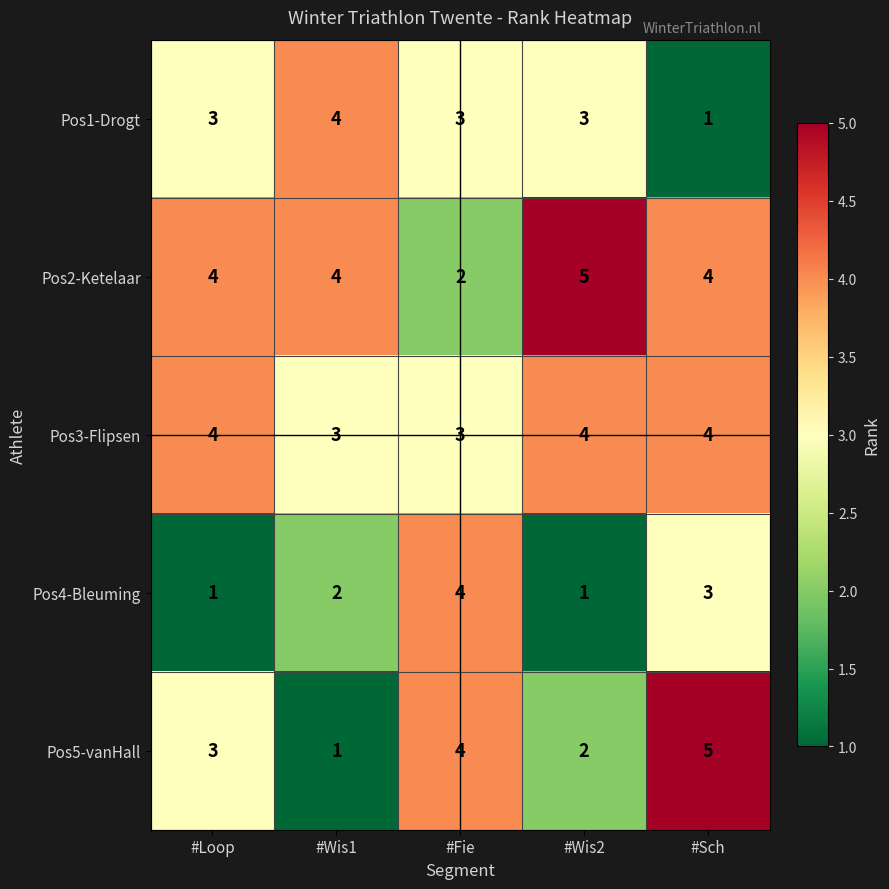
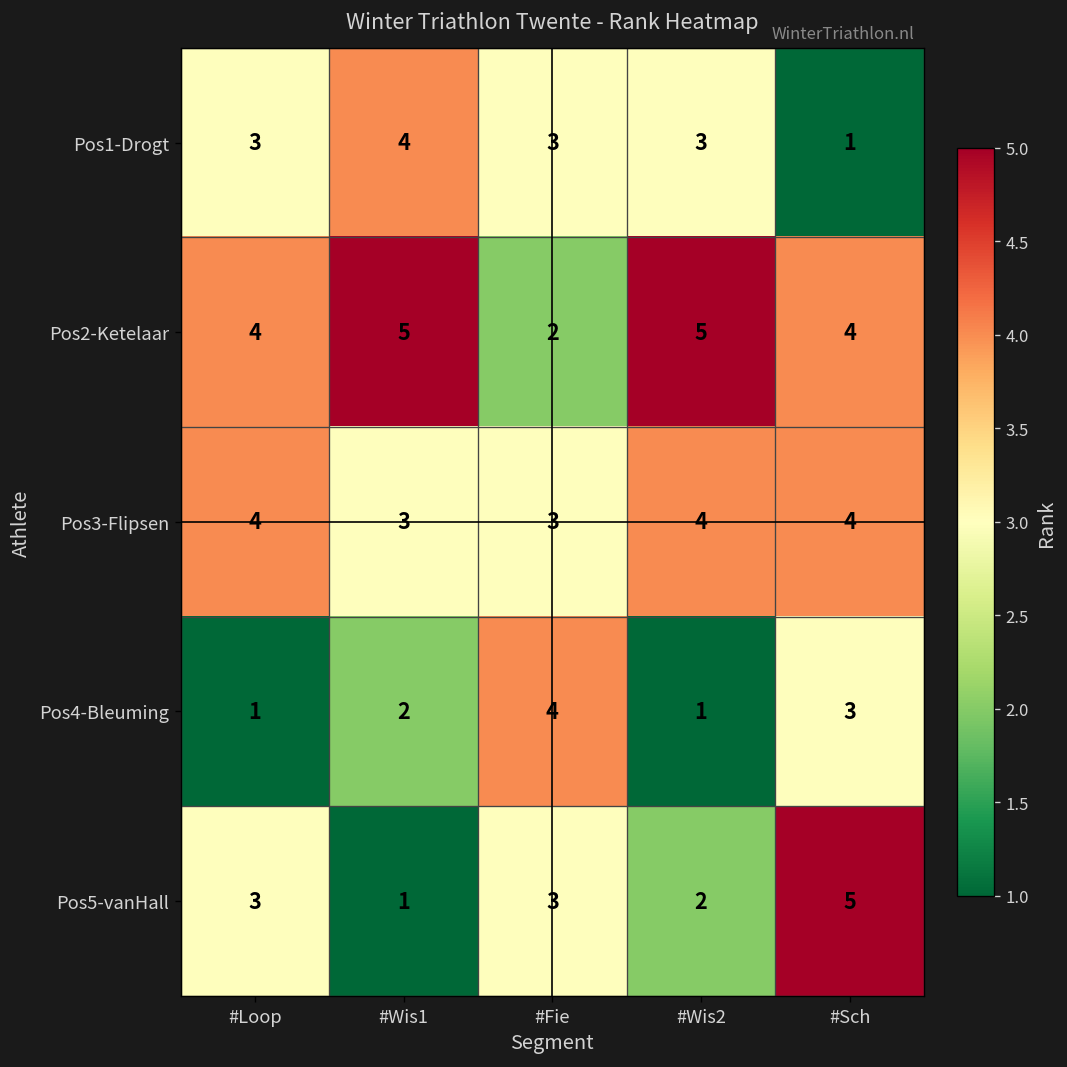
  {
    "Pos1-Drogt": {
      "#Loop": 3,
      "#Wis1": 4,
      "#Fie": 3,
      "#Wis2": 3,
      "#Sch": 1
    },
    "Pos2-Ketelaar": {
      "#Loop": 4,
-     "#Wis1": 4,
+     "#Wis1": 5,
      "#Fie": 2,
      "#Wis2": 5,
      "#Sch": 4
    },
    "Pos3-Flipsen": {
      "#Loop": 4,
      "#Wis1": 3,
      "#Fie": 3,
      "#Wis2": 4,
      "#Sch": 4
    },
    "Pos4-Bleuming": {
      "#Loop": 1,
      "#Wis1": 2,
      "#Fie": 4,
      "#Wis2": 1,
      "#Sch": 3
    },
    "Pos5-vanHall": {
      "#Loop": 3,
      "#Wis1": 1,
-     "#Fie": 4,
+     "#Fie": 3,
      "#Wis2": 2,
      "#Sch": 5
    }
  }
